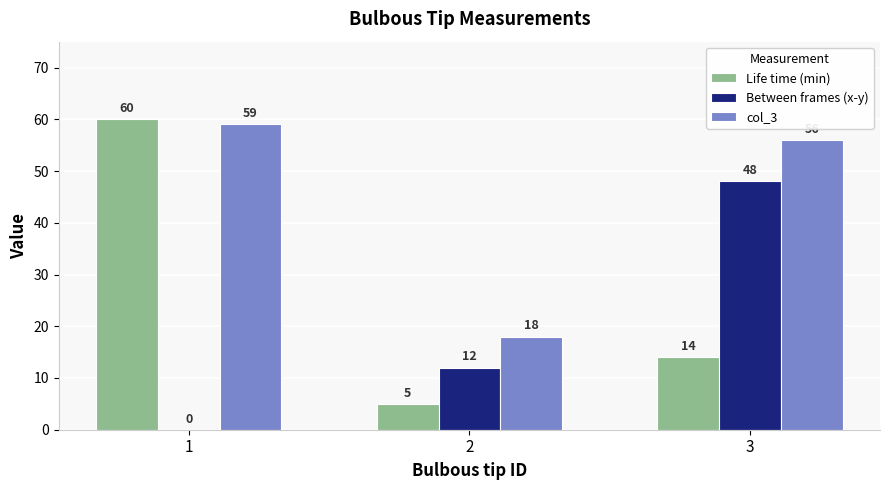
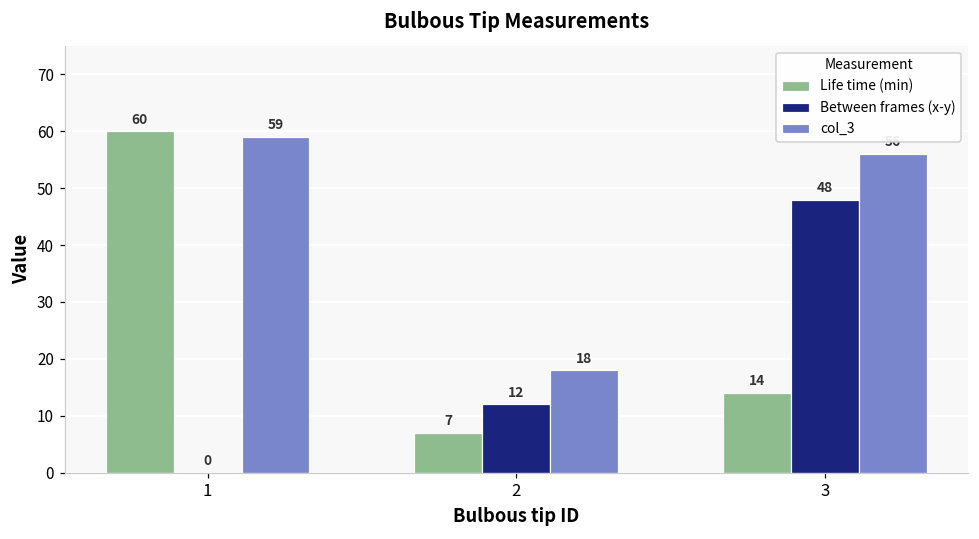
  {
    "Life time (min)": {
      "1": 60,
-     "2": 5,
+     "2": 7,
      "3": 14
    },
    "Between frames (x-y)": {
      "1": 0,
      "2": 12,
      "3": 48
    },
    "col_3": {
      "1": 59,
      "2": 18
    }
  }
